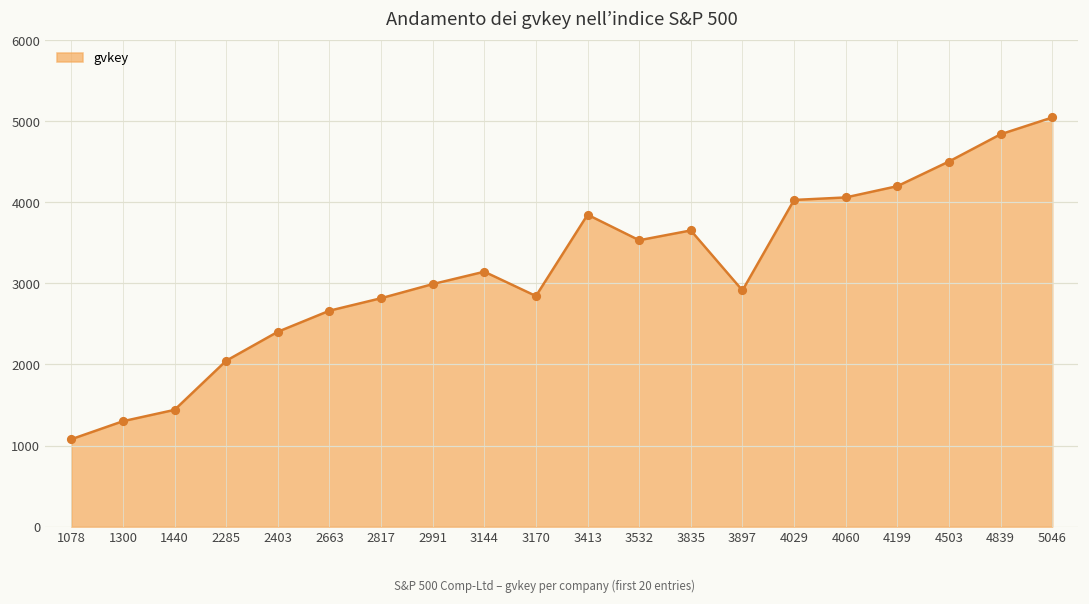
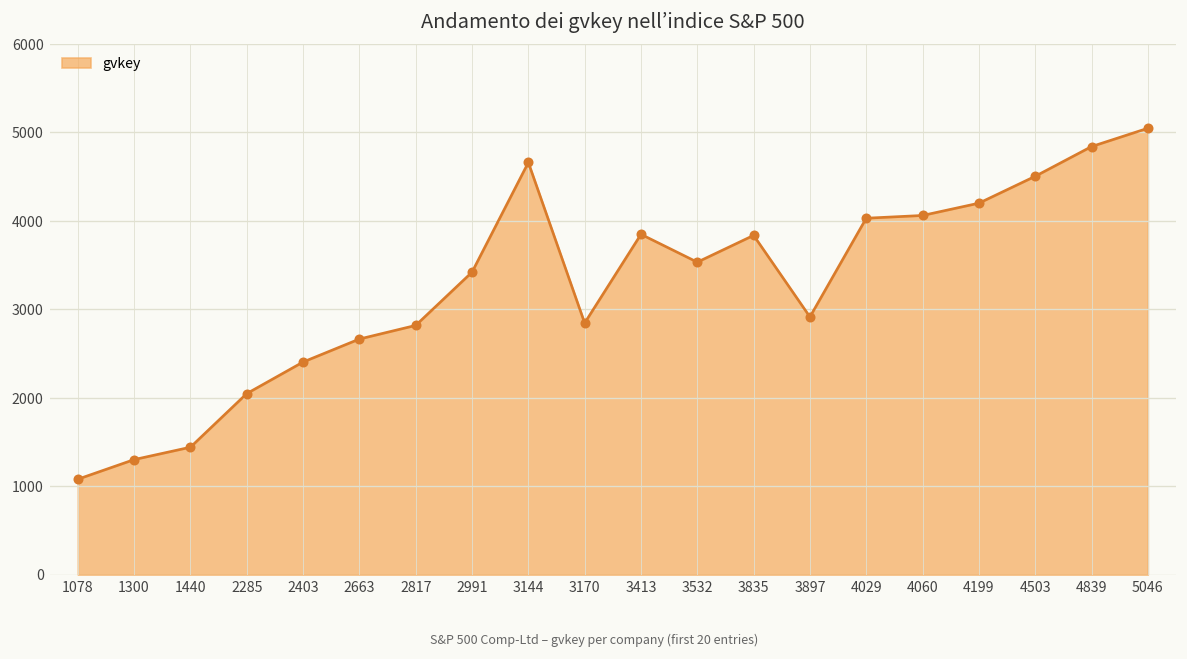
  {
    "1078": 1100,
    "1300": 1300,
    "1440": 1400,
    "2285": 2000,
    "2403": 2400,
    "2663": 2700,
    "2817": 2800,
-   "2991": 3000,
-   "3144": 3100,
+   "2991": 3400,
+   "3144": 4700,
    "3170": 2800,
    "3413": 3800,
    "3532": 3500,
-   "3835": 3700,
+   "3835": 3800,
    "3897": 2900,
    "4029": 4000,
    "4060": 4100,
    "4199": 4200,
    "4503": 4500,
    "4839": 4800,
    "5046": 5000
  }
